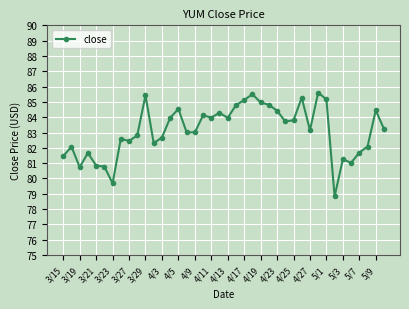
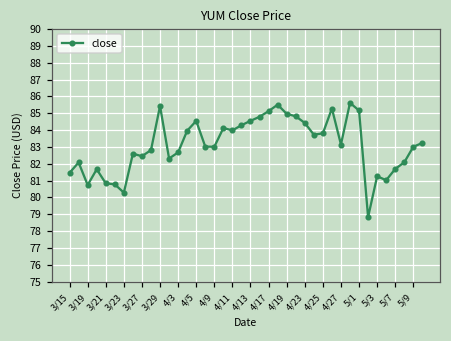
  {
    "3/15": 81.5,
    "3/19": 80.7,
    "3/21": 80.8,
-   "3/23": 79.7,
+   "3/23": 80.3,
    "3/27": 82.4,
    "3/29": 85.4,
    "4/3": 82.7,
    "4/5": 84.5,
    "4/9": 83.0,
    "4/11": 84.0,
-   "4/13": 84.0,
+   "4/13": 84.5,
    "4/17": 85.1,
    "4/19": 85.0,
    "4/23": 84.4,
    "4/25": 83.8,
    "4/27": 83.1,
    "5/1": 85.2,
    "5/3": 81.3,
    "5/7": 81.7,
-   "5/9": 84.5
+   "5/9": 83.0
  }
